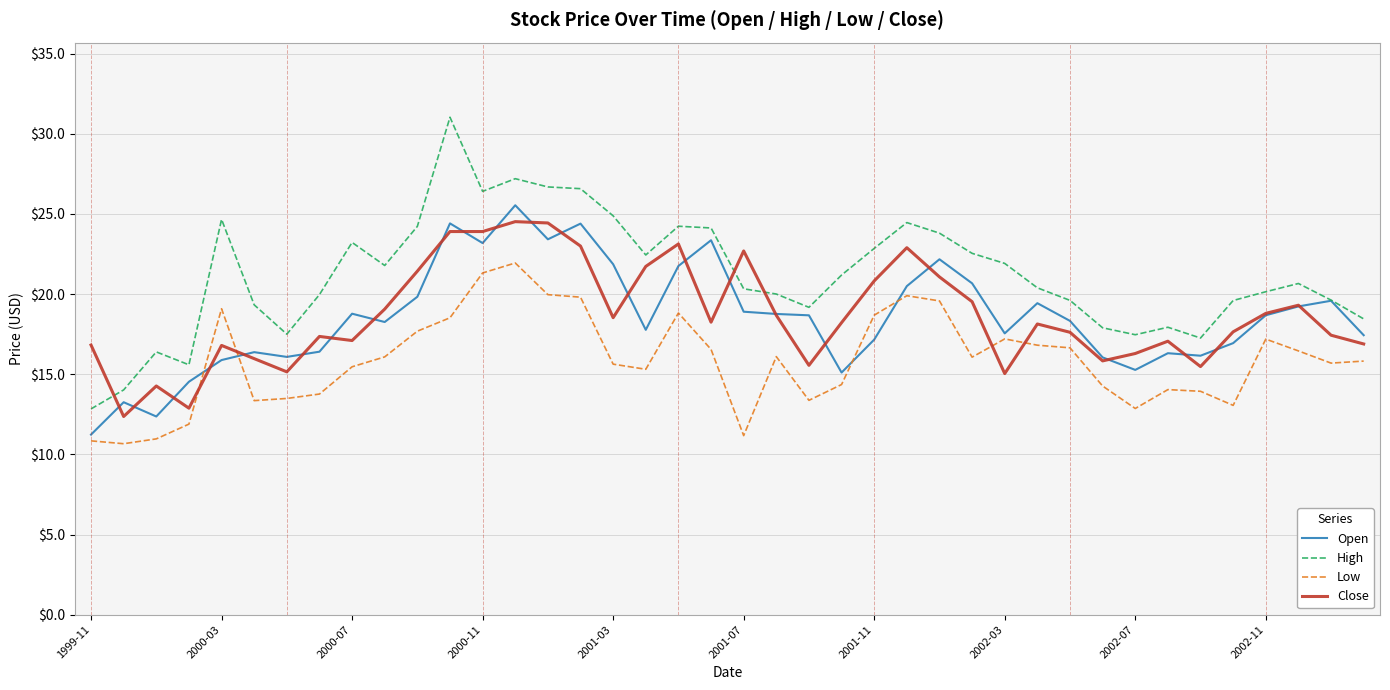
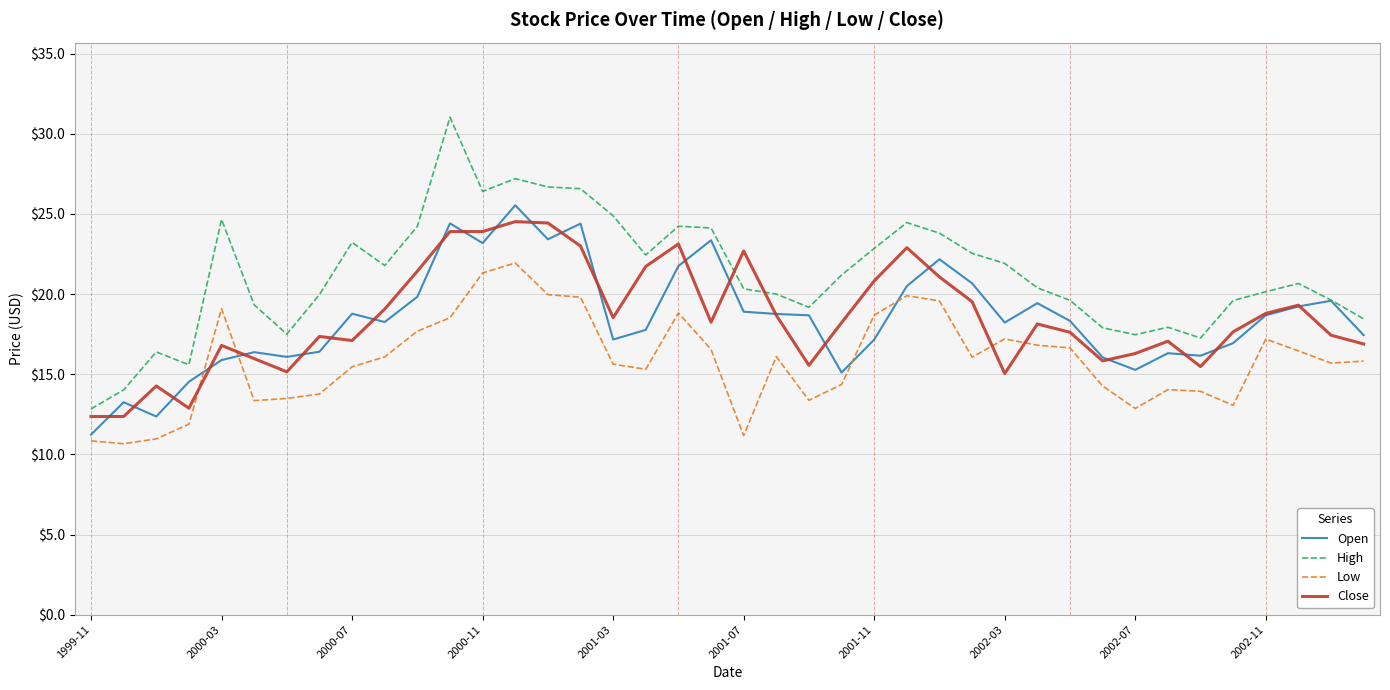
  {
    "Open": {
      "1999-11": "$11.2",
      "2000-03": "$15.9",
      "2000-07": "$18.8",
      "2000-11": "$23.2",
-     "2001-03": "$21.9",
+     "2001-03": "$17.2",
      "2001-07": "$18.9",
      "2001-11": "$17.2",
-     "2002-03": "$17.6",
+     "2002-03": "$18.2",
      "2002-07": "$15.3"
    },
    "High": {
      "1999-11": "$12.8",
      "2000-03": "$24.7",
      "2000-07": "$23.2",
      "2000-11": "$26.4",
      "2001-03": "$24.9",
      "2001-07": "$20.3",
      "2001-11": "$22.9",
      "2002-03": "$21.9",
      "2002-07": "$17.5",
      "2002-11": "$20.1"
    },
    "Low": {
      "1999-11": "$10.8",
      "2000-03": "$19.1",
      "2000-07": "$15.5",
      "2000-11": "$21.3",
      "2001-03": "$15.6",
      "2001-07": "$11.2",
      "2001-11": "$18.7",
      "2002-03": "$17.2",
      "2002-07": "$12.9",
      "2002-11": "$17.2"
    },
    "Close": {
-     "1999-11": "$16.8",
+     "1999-11": "$12.4",
      "2000-03": "$16.8",
      "2000-07": "$17.1",
      "2000-11": "$23.9",
      "2001-03": "$18.5",
      "2001-07": "$22.7",
      "2001-11": "$20.8",
      "2002-03": "$15.0",
      "2002-07": "$16.3"
    }
  }
